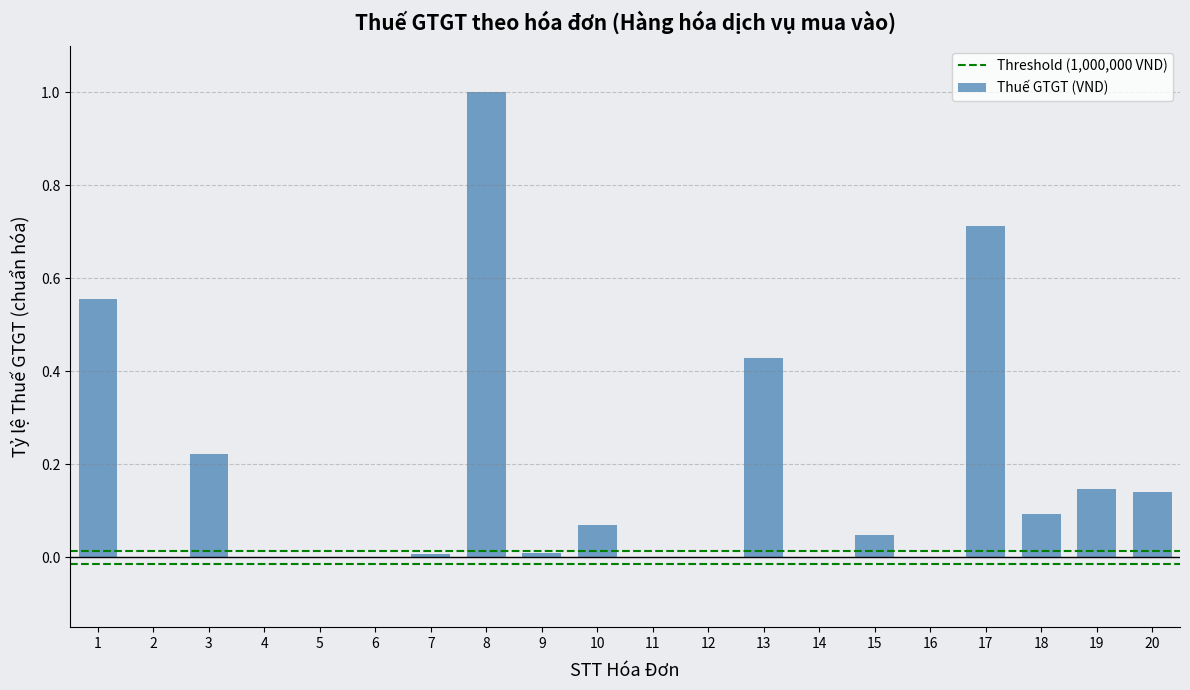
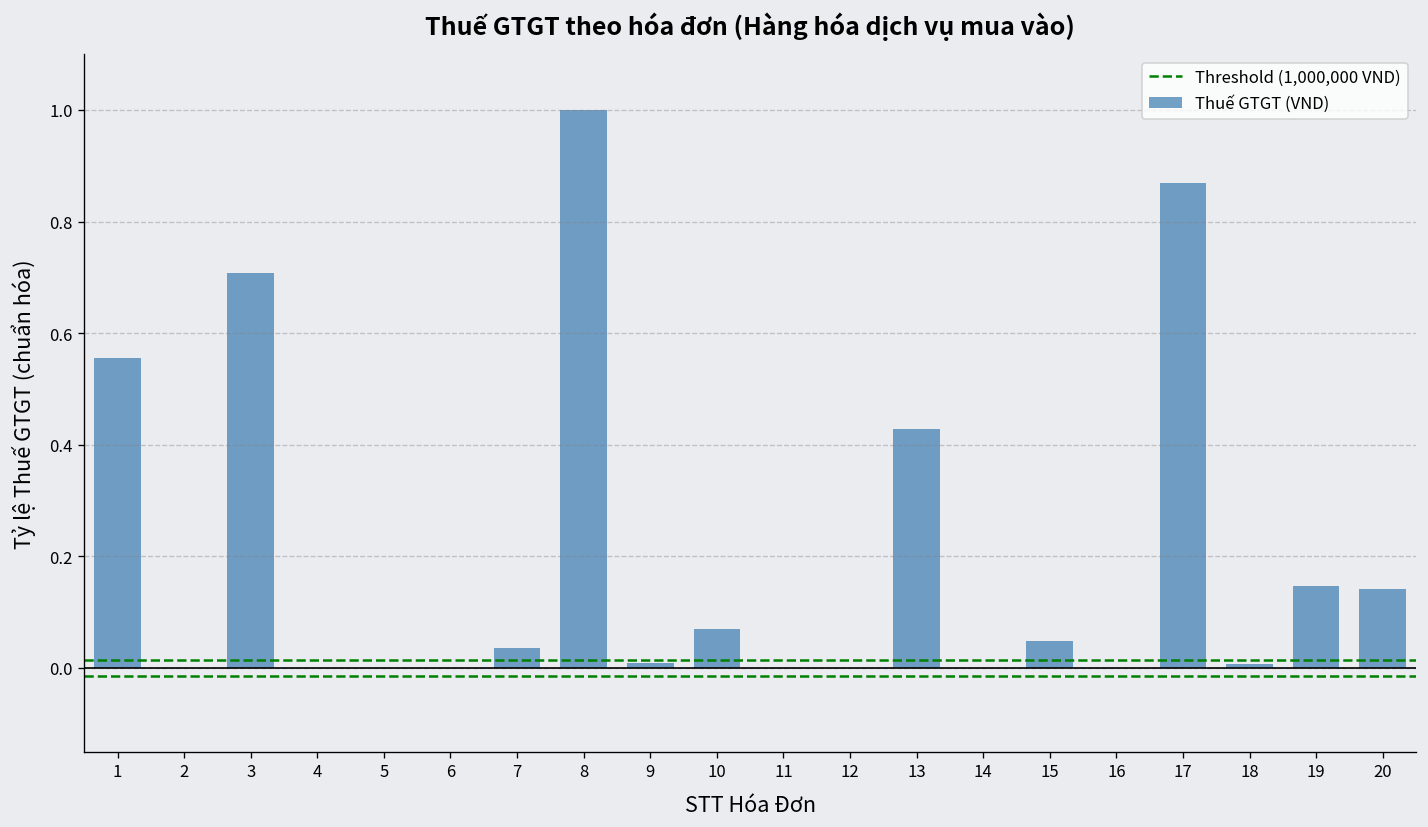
  {
    "1": 0.55,
-   "3": 0.22,
-   "7": 0.01,
+   "3": 0.71,
+   "7": 0.04,
    "8": 1.00,
    "9": 0.01,
    "10": 0.07,
    "13": 0.43,
    "15": 0.05,
-   "17": 0.71,
-   "18": 0.09,
+   "17": 0.87,
+   "18": 0.01,
    "19": 0.15,
    "20": 0.14
  }
